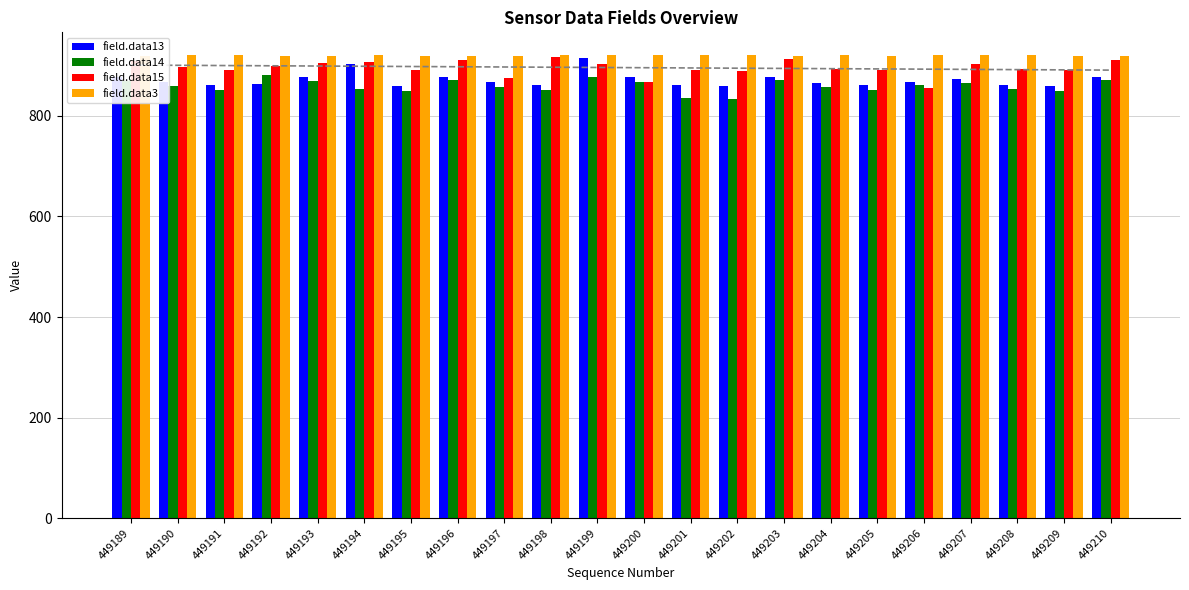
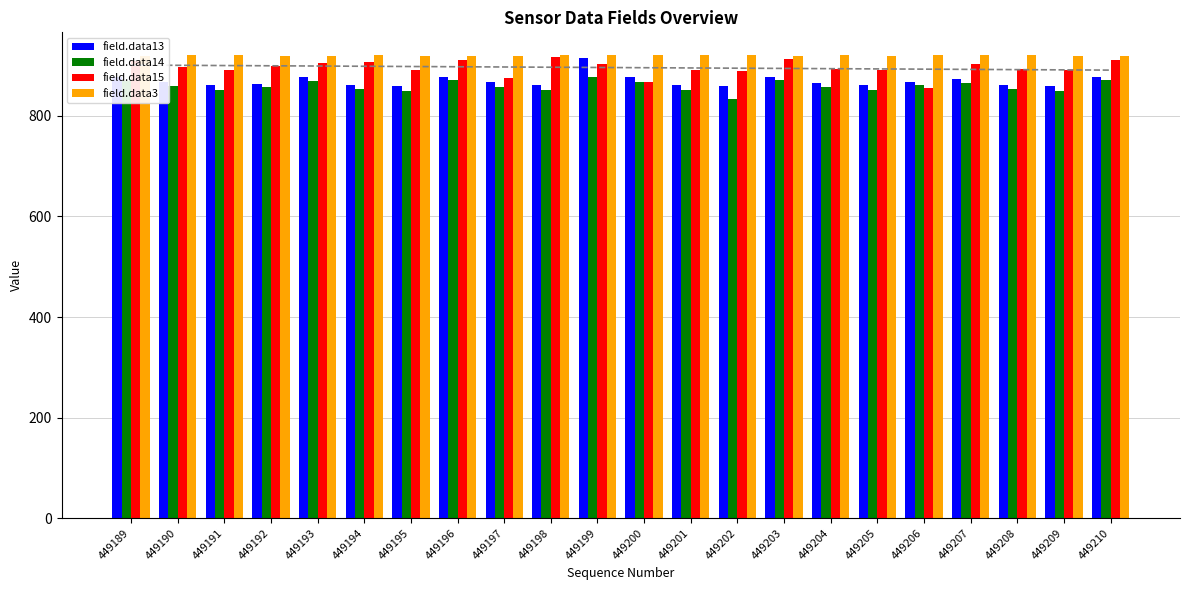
  {
    "field.data13": {
      "449191": 860,
      "449192": 860,
      "449193": 880,
-     "449194": 900,
+     "449194": 860,
      "449195": 860,
      "449196": 880,
      "449197": 870,
      "449198": 860,
      "449199": 910,
      "449200": 880,
      "449201": 860,
      "449202": 860,
      "449203": 880,
      "449204": 870,
      "449205": 860,
      "449206": 870,
      "449207": 870,
      "449208": 860,
      "449209": 860,
      "449210": 880
    },
    "field.data14": {
      "449190": 860,
      "449191": 850,
-     "449192": 880,
+     "449192": 860,
      "449193": 870,
      "449194": 850,
      "449195": 850,
      "449196": 870,
      "449197": 860,
      "449198": 850,
      "449199": 880,
      "449200": 870,
-     "449201": 840,
+     "449201": 850,
      "449202": 830,
      "449203": 870,
      "449204": 860,
      "449205": 850,
      "449206": 860,
      "449207": 870,
      "449208": 850,
      "449209": 850,
      "449210": 870
    },
    "field.data15": {
      "449190": 900,
      "449191": 890,
      "449192": 900,
      "449193": 910,
      "449194": 910,
      "449195": 890,
      "449196": 910,
      "449197": 880,
      "449198": 920,
      "449199": 900,
      "449200": 870,
      "449201": 890,
      "449202": 890,
      "449203": 910,
      "449204": 890,
      "449205": 890,
      "449206": 860,
      "449207": 900,
      "449208": 890,
      "449209": 890,
      "449210": 910
    },
    "field.data3": {
      "449190": 920,
      "449191": 920,
      "449192": 920,
      "449193": 920,
      "449194": 920,
      "449195": 920,
      "449196": 920,
      "449197": 920,
      "449198": 920,
      "449199": 920,
      "449200": 920,
      "449201": 920,
      "449202": 920,
      "449203": 920,
      "449204": 920,
      "449205": 920,
      "449206": 920,
      "449207": 920,
      "449208": 920,
      "449209": 920,
      "449210": 920
    }
  }
